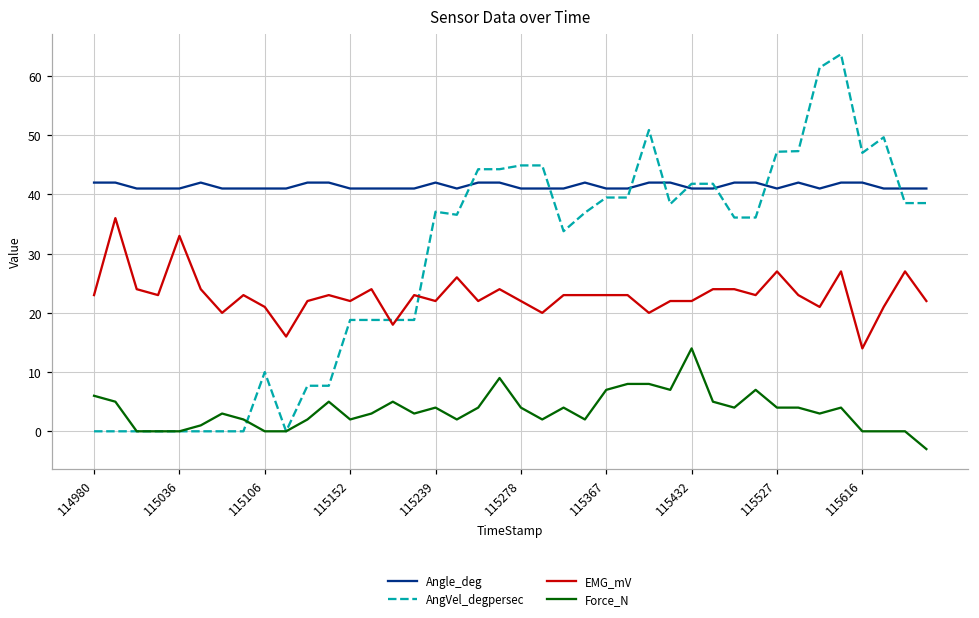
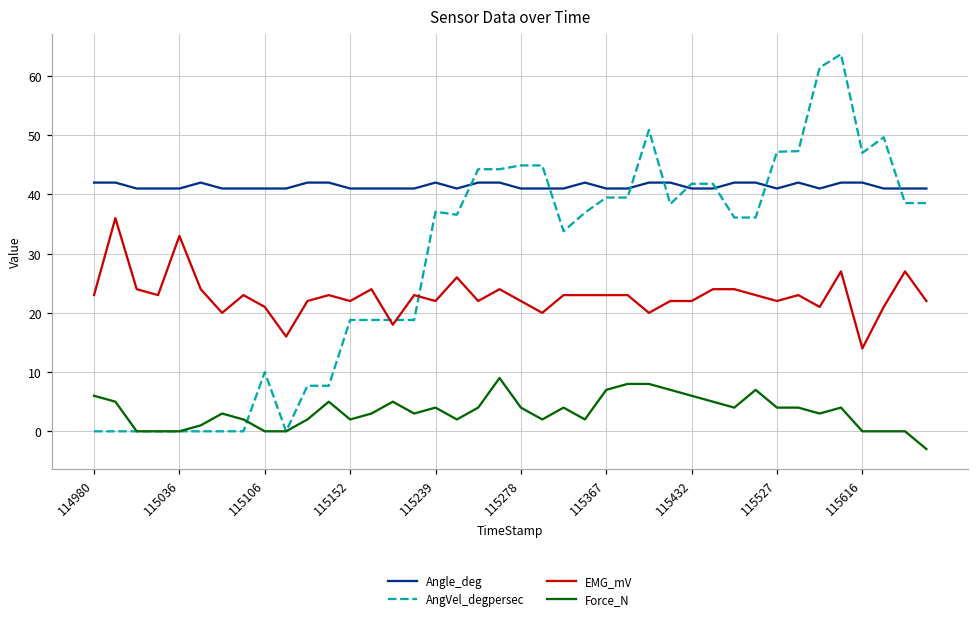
  {
    "Angle_deg": {
      "114980": 42,
      "115036": 41,
      "115106": 41,
      "115152": 41,
      "115239": 42,
      "115278": 41,
      "115367": 41,
      "115432": 41,
      "115527": 41,
      "115616": 42
    },
    "AngVel_degpersec": {
      "114980": 0,
      "115106": 10,
      "115152": 19,
      "115239": 37,
      "115278": 45,
      "115367": 39,
      "115432": 42,
      "115527": 47,
      "115616": 47
    },
    "EMG_mV": {
      "114980": 23,
      "115036": 33,
      "115106": 21,
      "115152": 22,
      "115239": 22,
      "115278": 22,
      "115367": 23,
      "115432": 22,
-     "115527": 27,
+     "115527": 22,
      "115616": 14
    },
    "Force_N": {
      "114980": 6,
      "115106": 0,
      "115152": 2,
      "115239": 4,
      "115278": 4,
      "115367": 7,
-     "115432": 14,
+     "115432": 6,
      "115527": 4,
      "115616": 0
    }
  }
